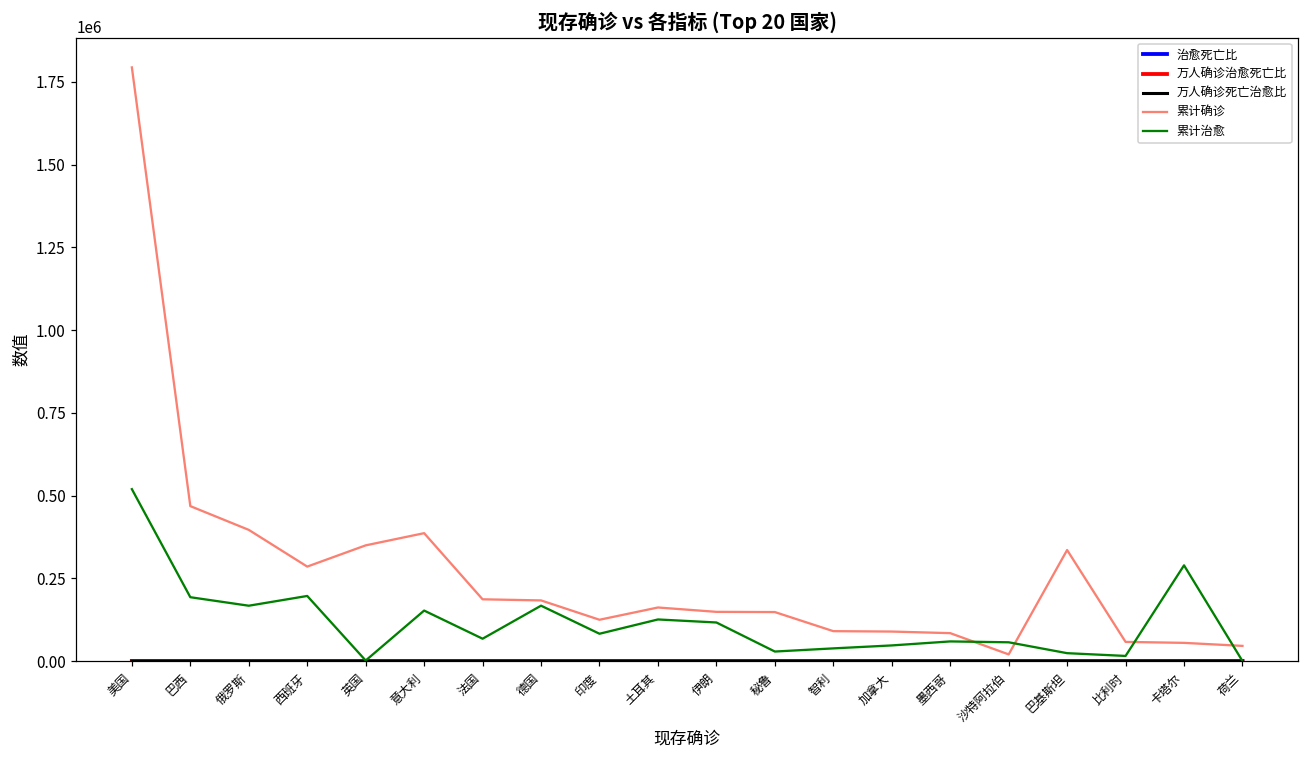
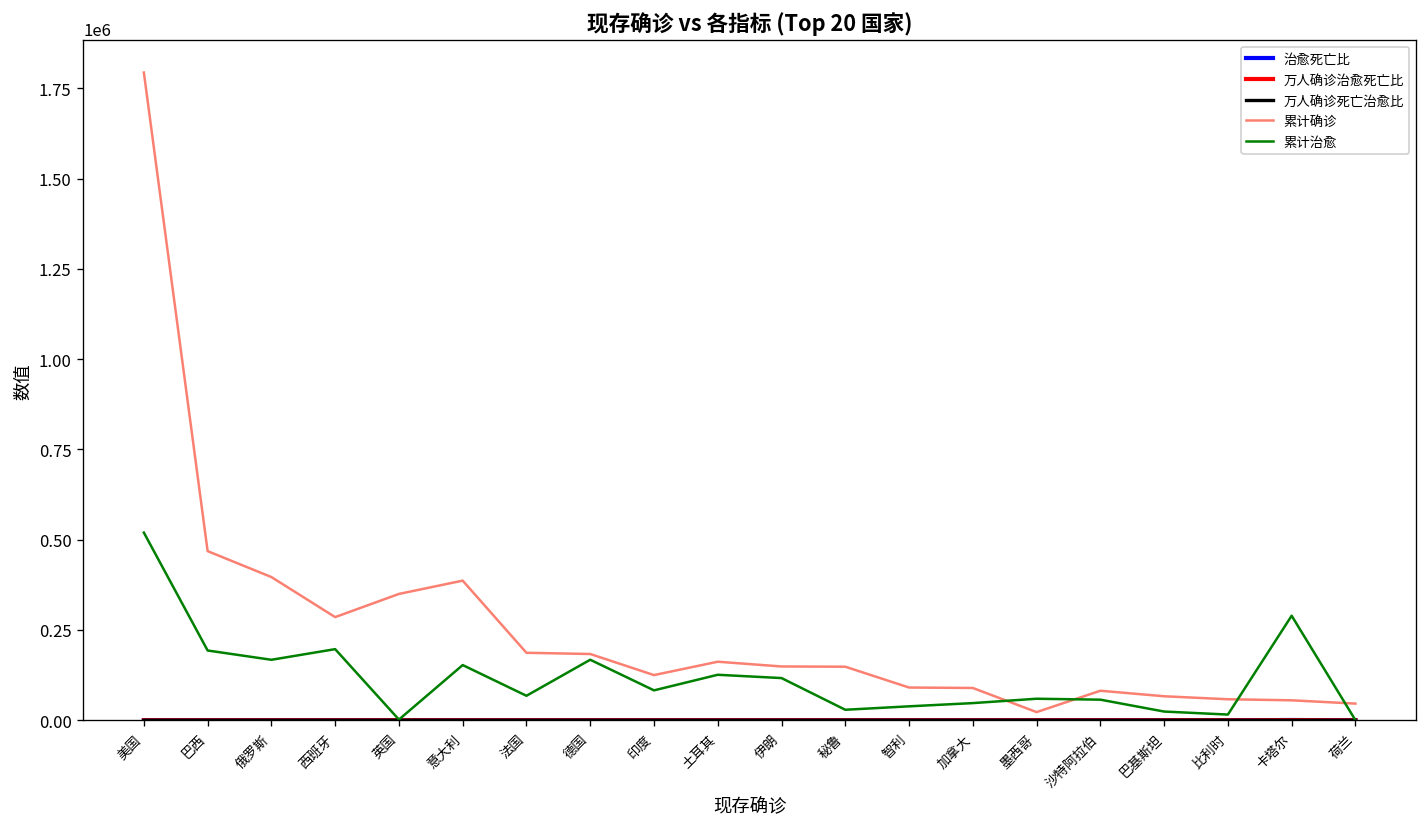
  {
    "万人确诊死亡治愈比": {
      "美国": 0,
      "巴西": 0,
      "俄罗斯": 0,
      "西班牙": 0,
      "意大利": 0,
      "法国": 0,
      "德国": 0,
      "印度": 0,
      "土耳其": 0,
      "伊朗": 0,
      "秘鲁": 0,
      "智利": 0,
      "加拿大": 0,
      "墨西哥": 0,
      "沙特阿拉伯": 0,
      "巴基斯坦": 0,
      "比利时": 0,
      "卡塔尔": 0
    },
    "累计确诊": {
      "美国": 1790000,
      "巴西": 470000,
      "俄罗斯": 400000,
      "西班牙": 290000,
      "英国": 350000,
      "意大利": 390000,
      "法国": 190000,
      "德国": 180000,
      "印度": 130000,
      "土耳其": 160000,
      "伊朗": 150000,
      "秘鲁": 150000,
      "智利": 90000,
      "加拿大": 90000,
-     "墨西哥": 80000,
-     "沙特阿拉伯": 20000,
-     "巴基斯坦": 340000,
+     "墨西哥": 20000,
+     "沙特阿拉伯": 80000,
+     "巴基斯坦": 70000,
      "比利时": 60000,
      "卡塔尔": 60000,
      "荷兰": 50000
    },
    "累计治愈": {
      "美国": 520000,
      "巴西": 190000,
      "俄罗斯": 170000,
      "西班牙": 200000,
      "意大利": 150000,
      "法国": 70000,
      "德国": 170000,
      "印度": 80000,
      "土耳其": 130000,
      "伊朗": 120000,
      "秘鲁": 30000,
      "智利": 40000,
      "加拿大": 50000,
      "墨西哥": 60000,
      "沙特阿拉伯": 60000,
      "巴基斯坦": 20000,
      "比利时": 20000,
      "卡塔尔": 290000
    }
  }
